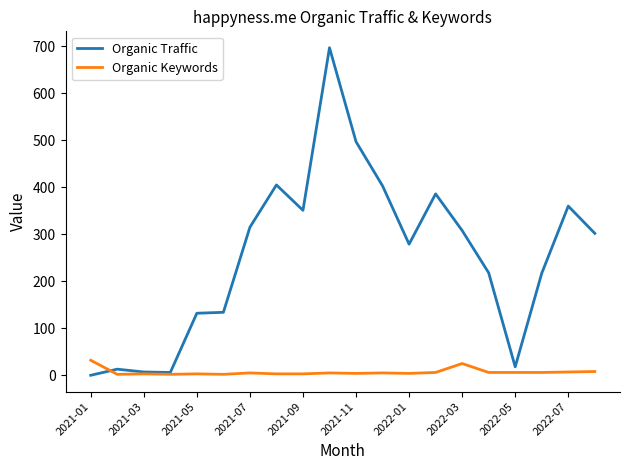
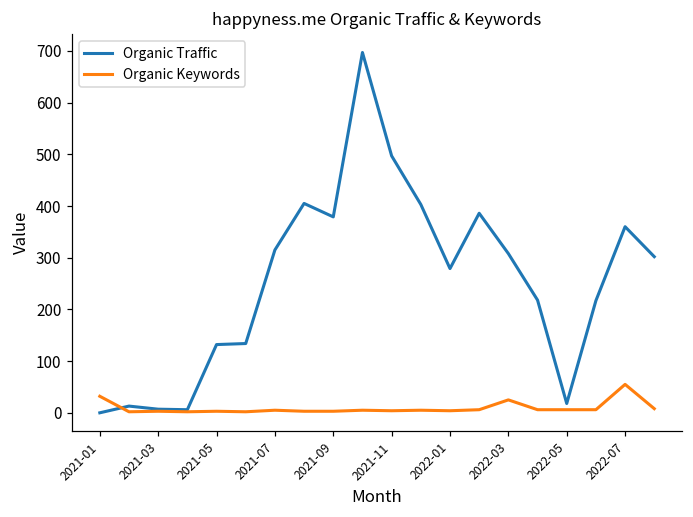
  {
    "Organic Traffic": {
      "2021-01": 0,
      "2021-05": 130,
      "2021-07": 320,
-     "2021-09": 350,
+     "2021-09": 380,
      "2021-11": 500,
      "2022-01": 280,
      "2022-03": 310,
      "2022-05": 20,
      "2022-07": 360
    },
    "Organic Keywords": {
      "2021-01": 30,
      "2021-05": 0,
      "2021-07": 10,
      "2021-09": 0,
      "2021-11": 0,
      "2022-01": 0,
      "2022-03": 30,
      "2022-05": 10,
-     "2022-07": 10
+     "2022-07": 60
    }
  }
